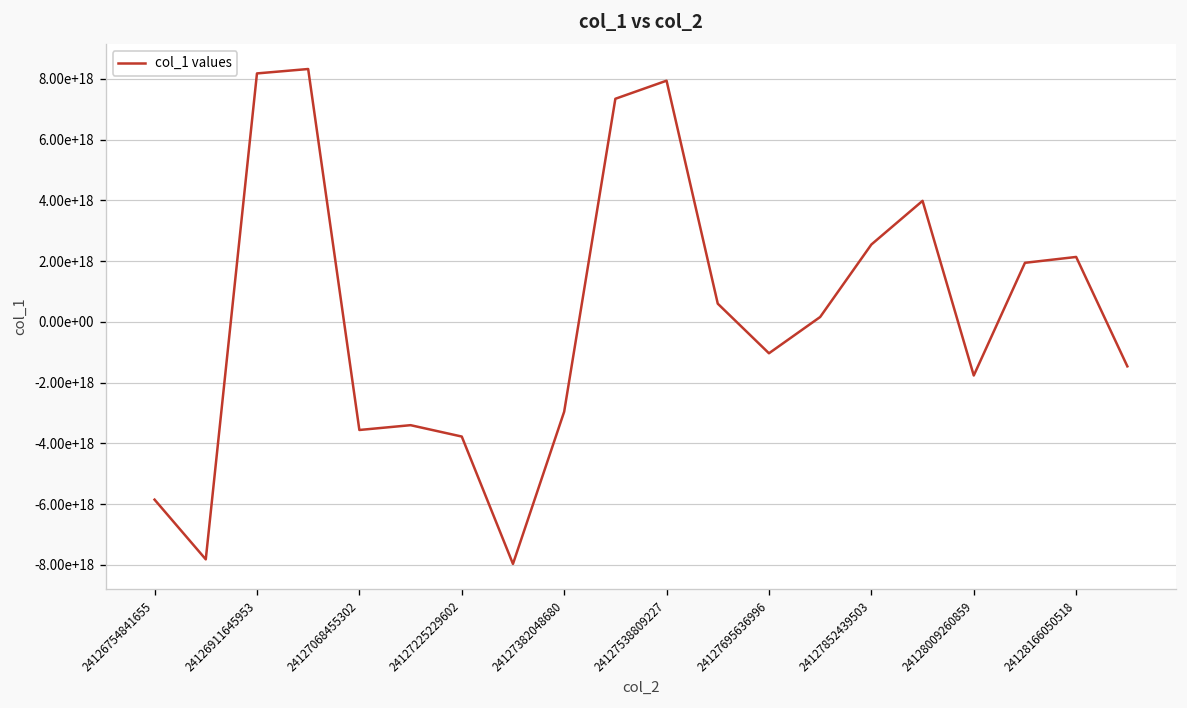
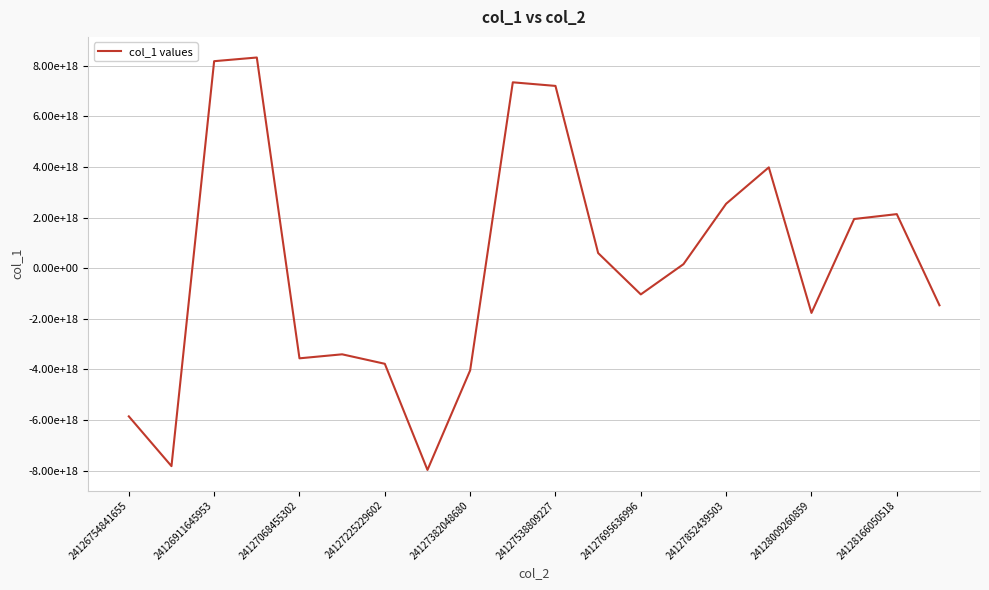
  {
    "24126754841655": -5900000000000000000,
    "24126911645953": 8200000000000000000,
    "24127068455302": -3600000000000000000,
    "24127225229602": -3800000000000000000,
-   "24127382048680": -3000000000000000000,
-   "24127538809227": 7900000000000000000,
+   "24127382048680": -4000000000000000000,
+   "24127538809227": 7200000000000000000,
    "24127695636996": -1000000000000000000,
    "24127852439503": 2500000000000000000,
    "24128009260859": -1800000000000000000,
    "24128166050518": 2100000000000000000
  }
